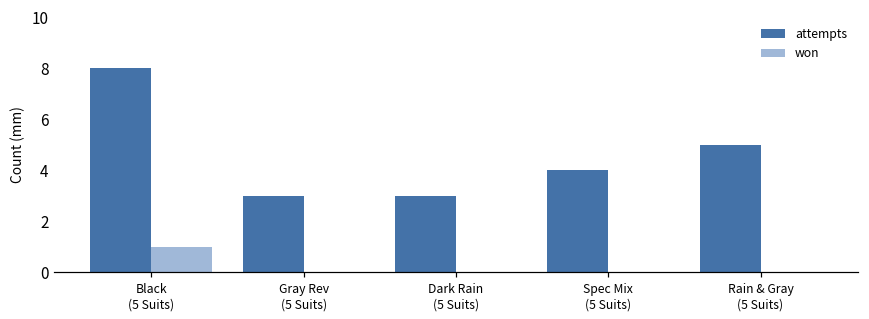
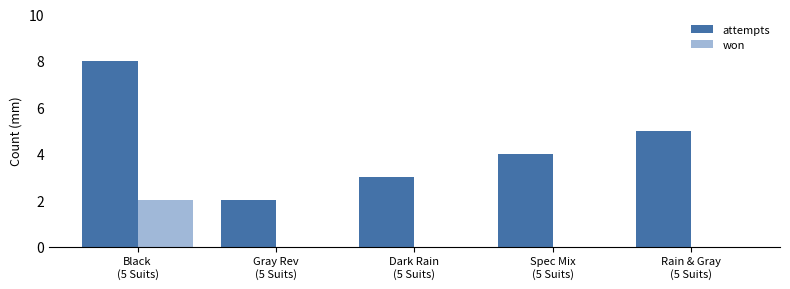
  {
    "attempts": {
      "Black (5 Suits)": 8,
-     "Gray Rev (5 Suits)": 3,
+     "Gray Rev (5 Suits)": 2,
      "Dark Rain (5 Suits)": 3,
      "Spec Mix (5 Suits)": 4,
      "Rain & Gray (5 Suits)": 5
    },
    "won": {
-     "Black (5 Suits)": 1,
+     "Black (5 Suits)": 2,
      "Gray Rev (5 Suits)": 0,
      "Dark Rain (5 Suits)": 0,
      "Spec Mix (5 Suits)": 0,
      "Rain & Gray (5 Suits)": 0
    }
  }
